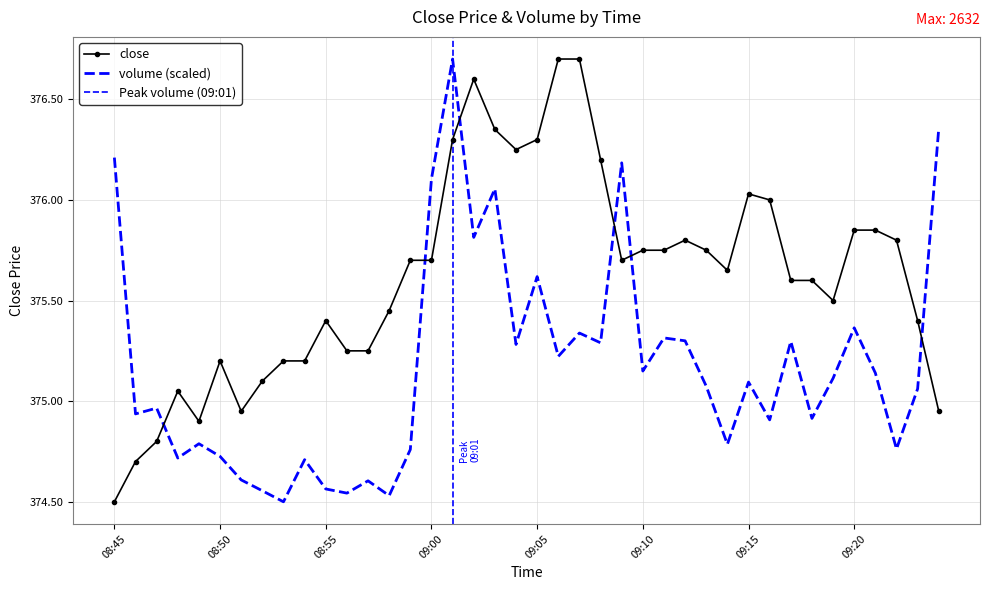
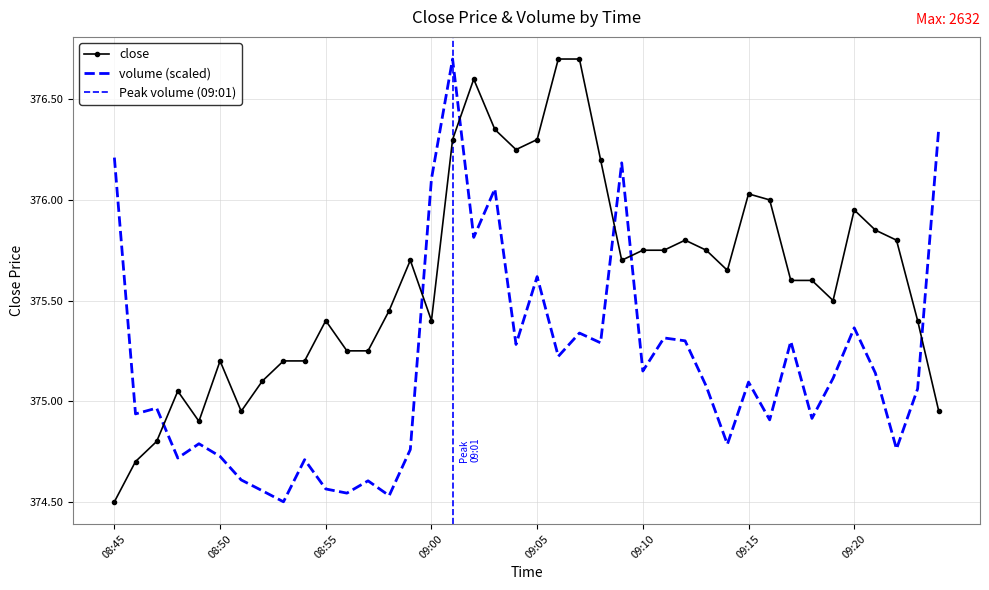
  {
    "close": {
      "08:45": 374.50,
      "08:50": 375.20,
      "08:55": 375.40,
-     "09:00": 375.7,
+     "09:00": 375.4,
      "09:05": 376.30,
      "09:10": 375.75,
      "09:15": 376.03,
-     "09:20": 375.85
+     "09:20": 375.95
    },
    "volume (scaled)": {
      "08:45": 376.21,
      "08:50": 374.73,
      "08:55": 374.56,
      "09:00": 376.10,
      "09:05": 375.62,
      "09:10": 375.15,
      "09:15": 375.09,
      "09:20": 375.36
    }
  }
